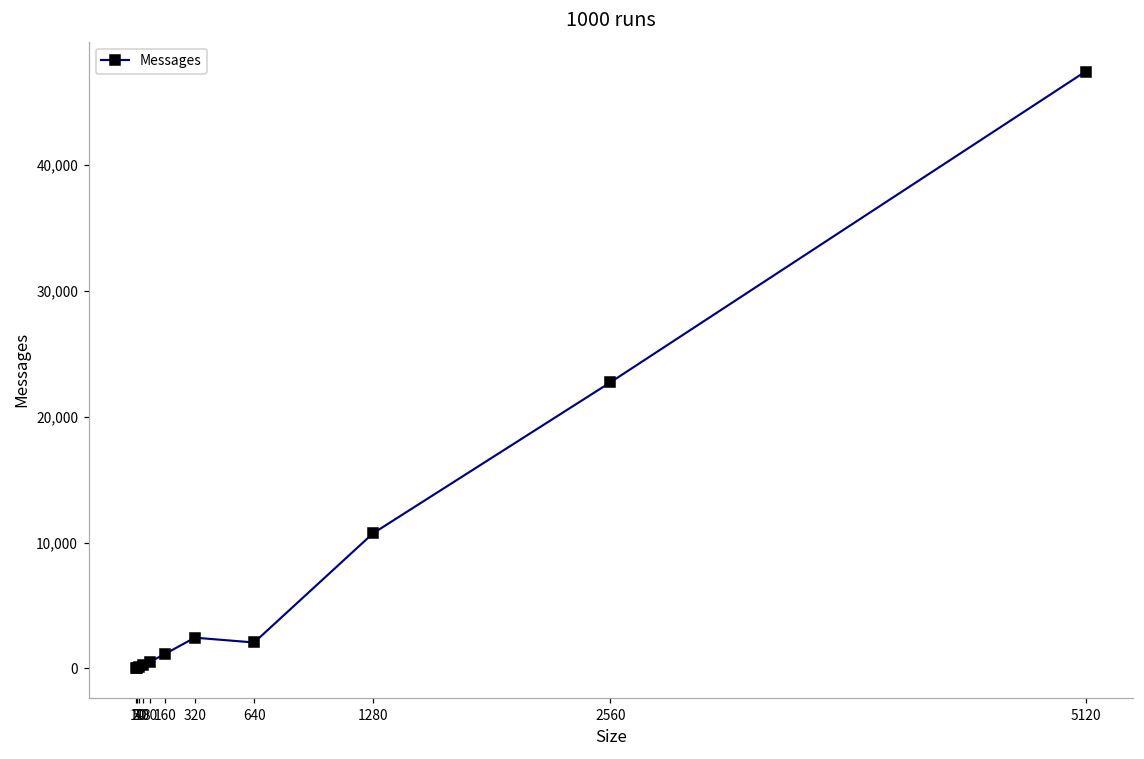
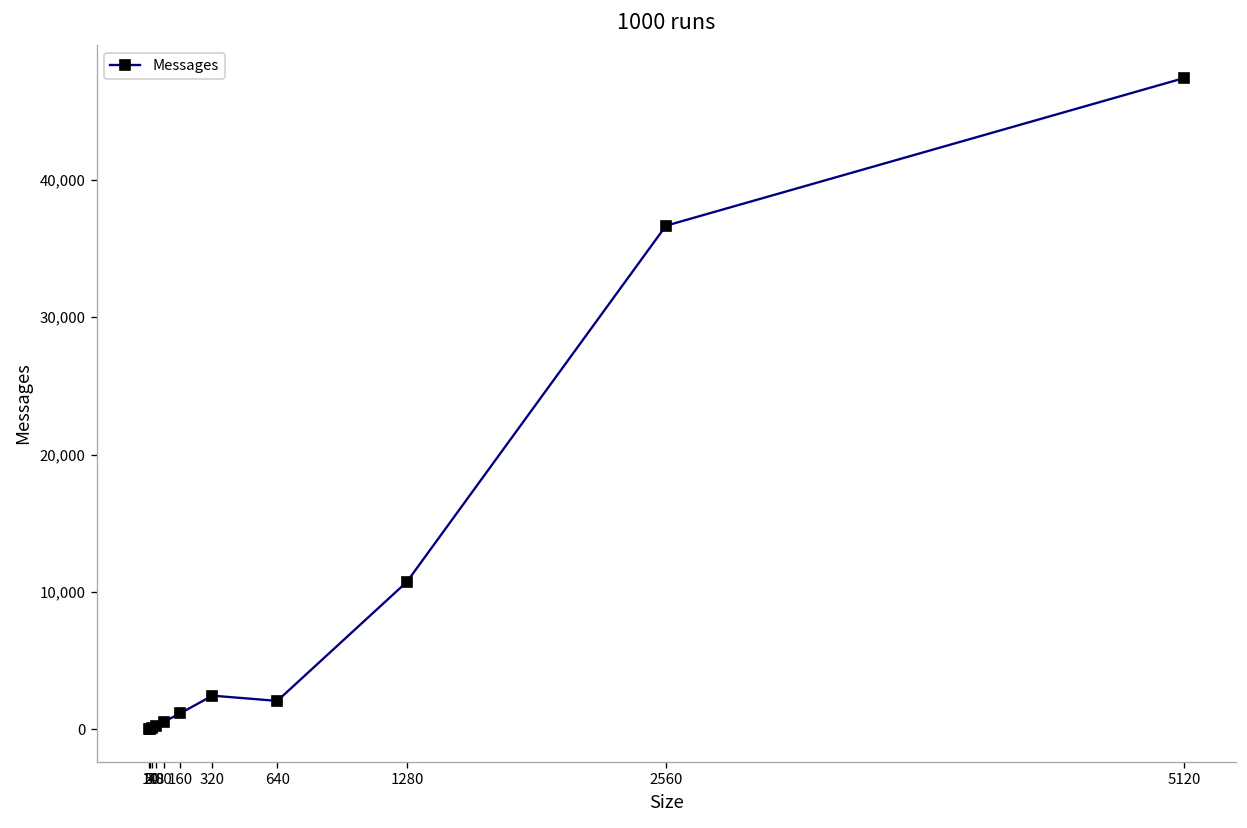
  {
    "320": "2,400",
    "640": "2,100",
    "1280": "10,700",
-   "2560": "22,700",
+   "2560": "36,700",
    "5120": "47,400"
  }
